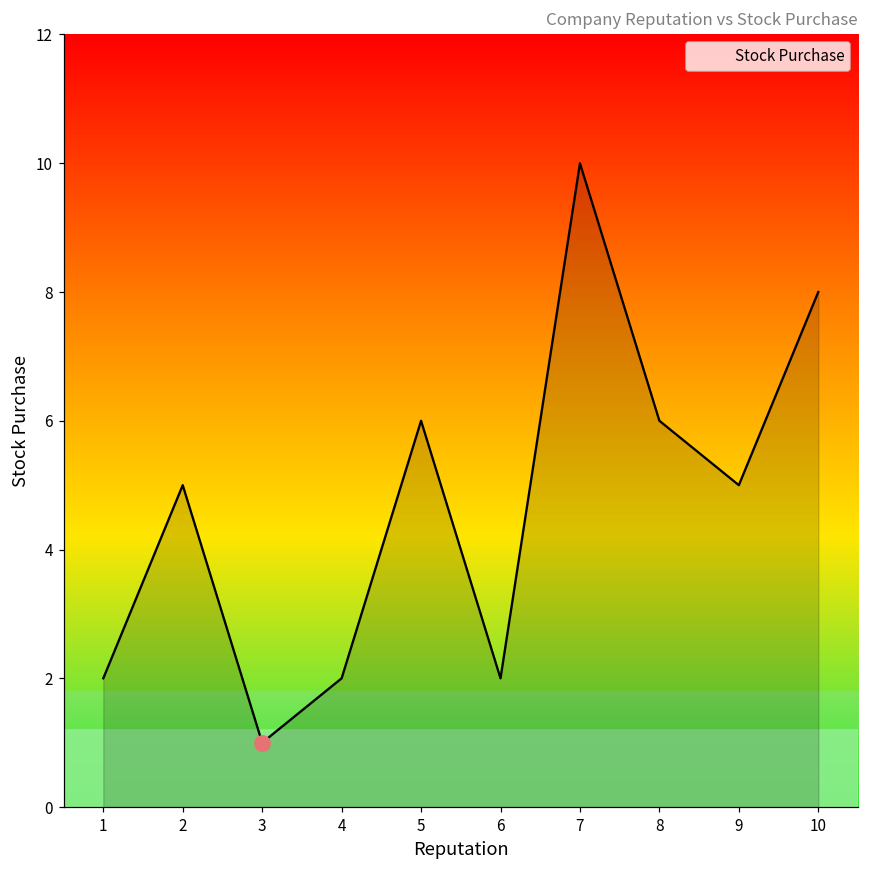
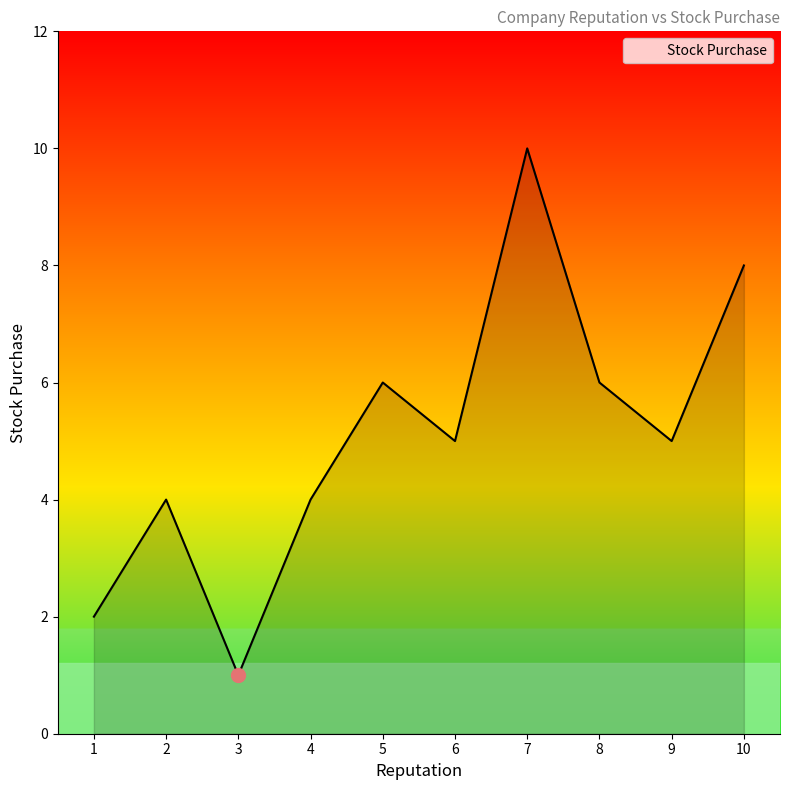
  {
    "Stock Purchase": {
      "1": 2,
-     "2": 5,
-     "4": 2,
+     "2": 4,
+     "4": 4,
      "5": 6,
-     "6": 2,
+     "6": 5,
      "7": 10,
      "8": 6,
      "9": 5,
      "10": 8
    }
  }
